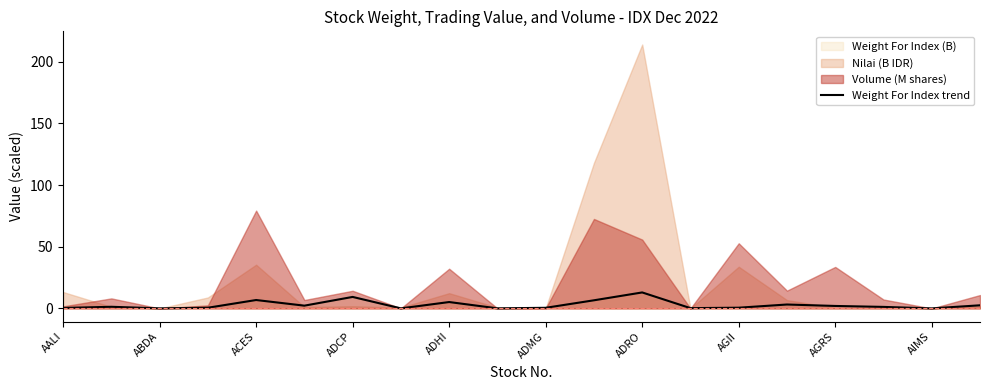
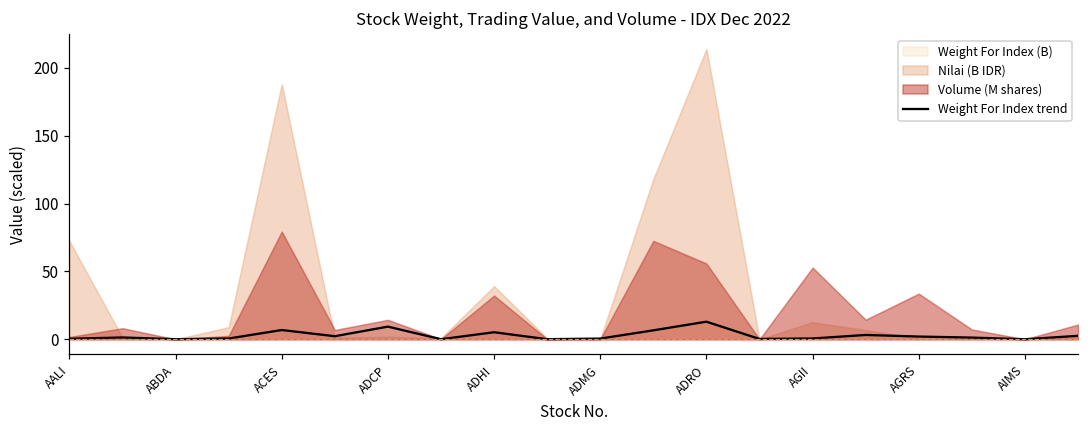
  {
    "Weight For Index (B)": {
      "ACES": 7,
      "ADCP": 9,
      "ADHI": 5,
      "ADRO": 13,
      "AGII": 1
    },
    "Nilai (B IDR)": {
-     "AALI": 13,
-     "ACES": 35,
-     "ADHI": 12,
+     "AALI": 72,
+     "ACES": 188,
+     "ADHI": 39,
      "ADRO": 214,
-     "AGII": 34
+     "AGII": 13
    },
    "Volume (M shares)": {
      "ACES": 79,
      "ADCP": 14,
      "ADHI": 32,
      "ADRO": 56,
      "AGII": 53,
      "AGRS": 34
    }
  }
